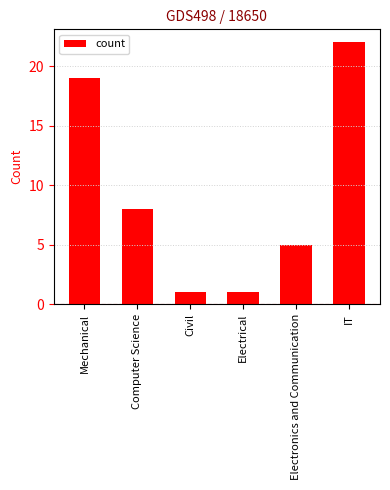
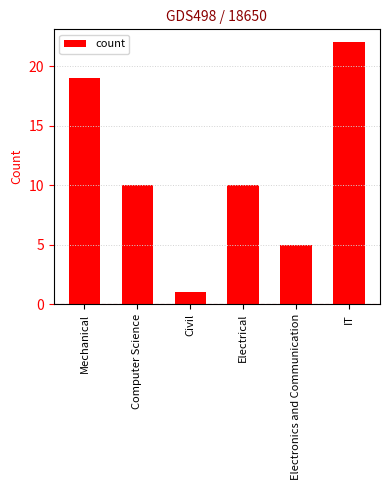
  {
    "Mechanical": 19,
-   "Computer Science": 8,
+   "Computer Science": 10,
    "Civil": 1,
-   "Electrical": 1,
+   "Electrical": 10,
    "Electronics and Communication": 5,
    "IT": 22
  }
